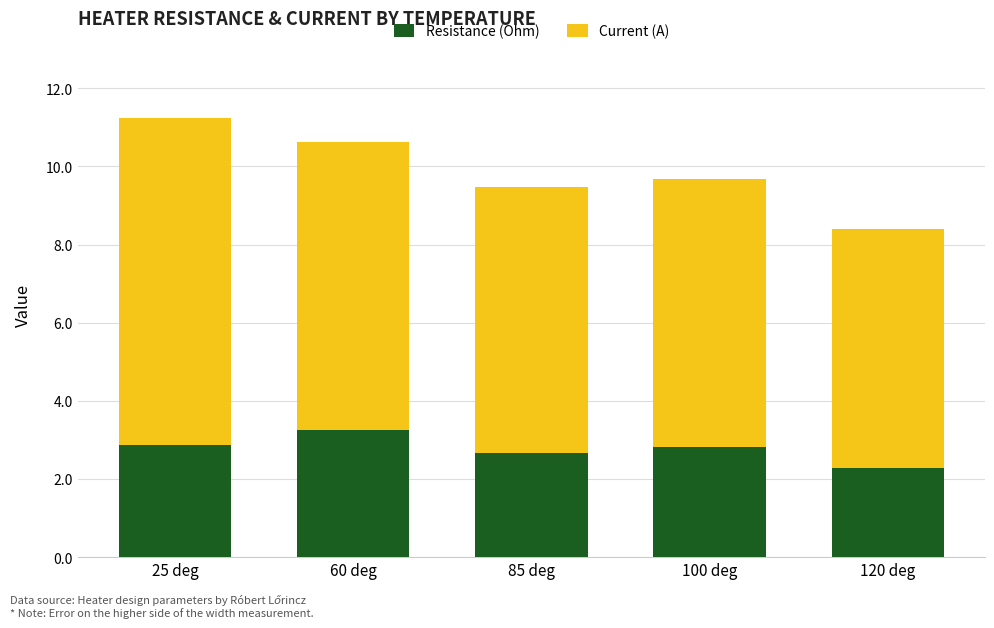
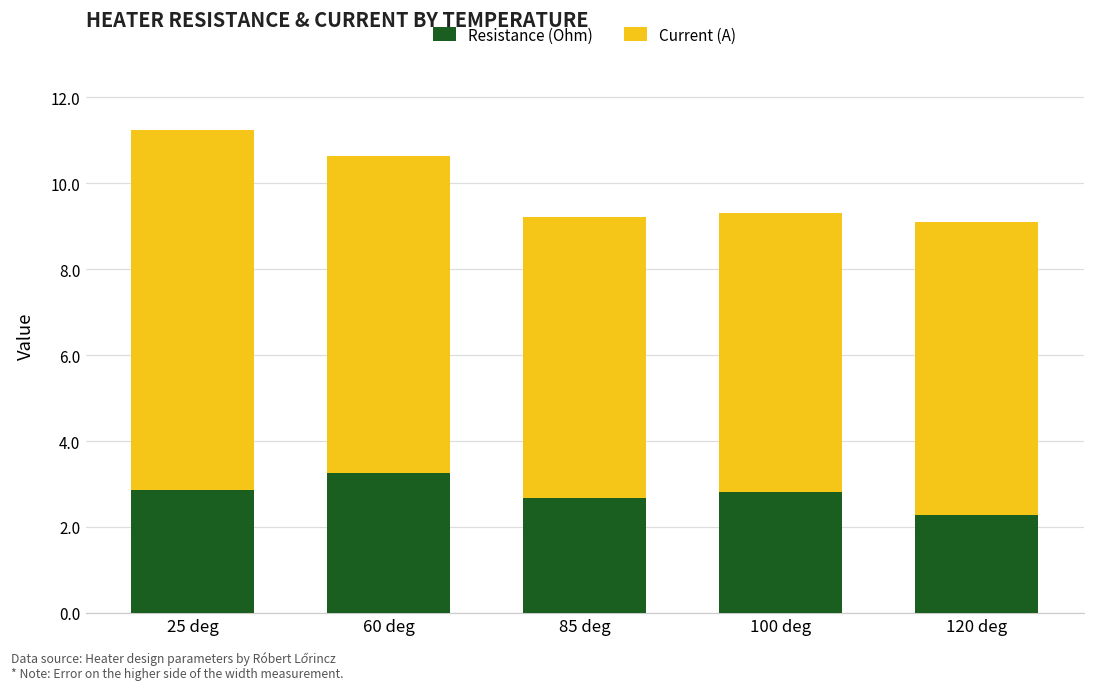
  {
    "Resistance (Ohm)": {
      "25 deg": 2.9,
      "60 deg": 3.3,
      "85 deg": 2.7,
      "100 deg": 2.8,
      "120 deg": 2.3
    },
    "Current (A)": {
      "25 deg": 8.4,
      "60 deg": 7.4,
-     "85 deg": 6.8,
-     "100 deg": 6.9,
-     "120 deg": 6.1
+     "85 deg": 6.5,
+     "100 deg": 6.5,
+     "120 deg": 6.8
    }
  }
